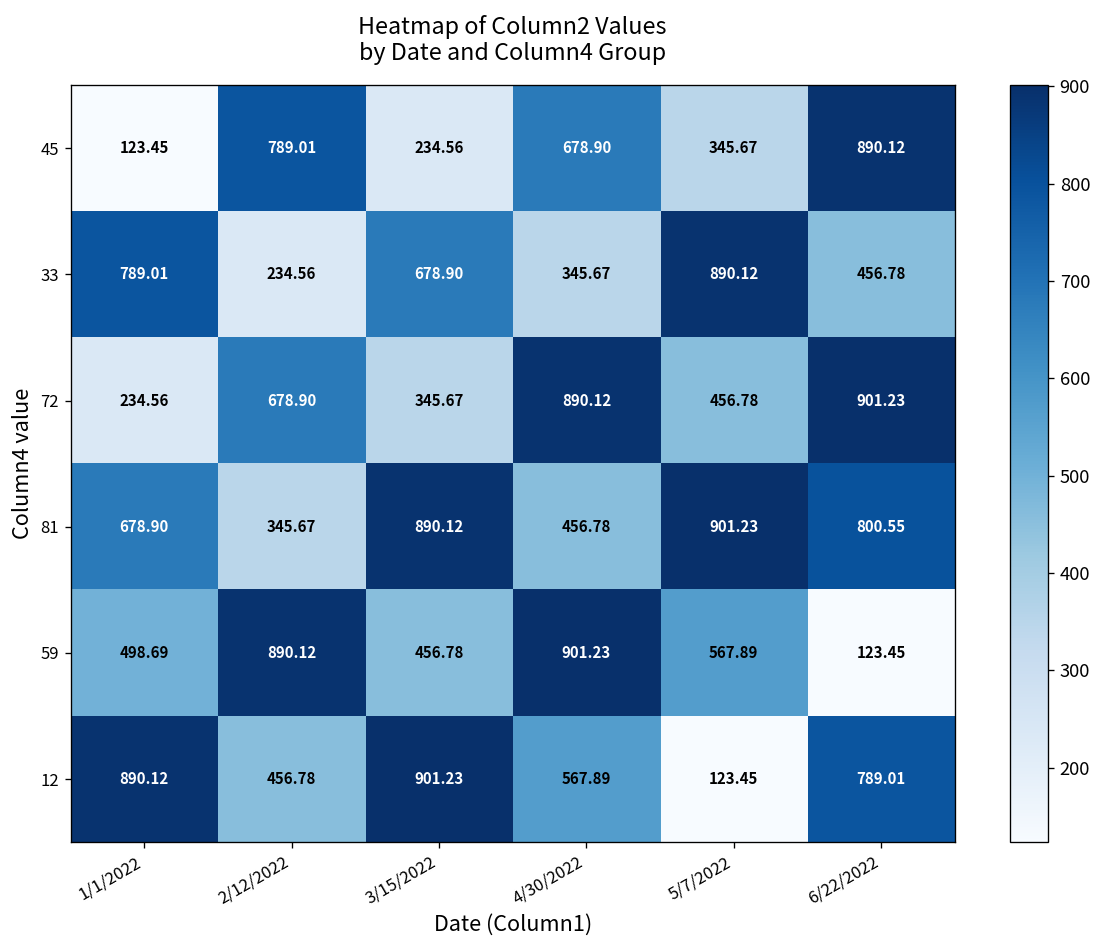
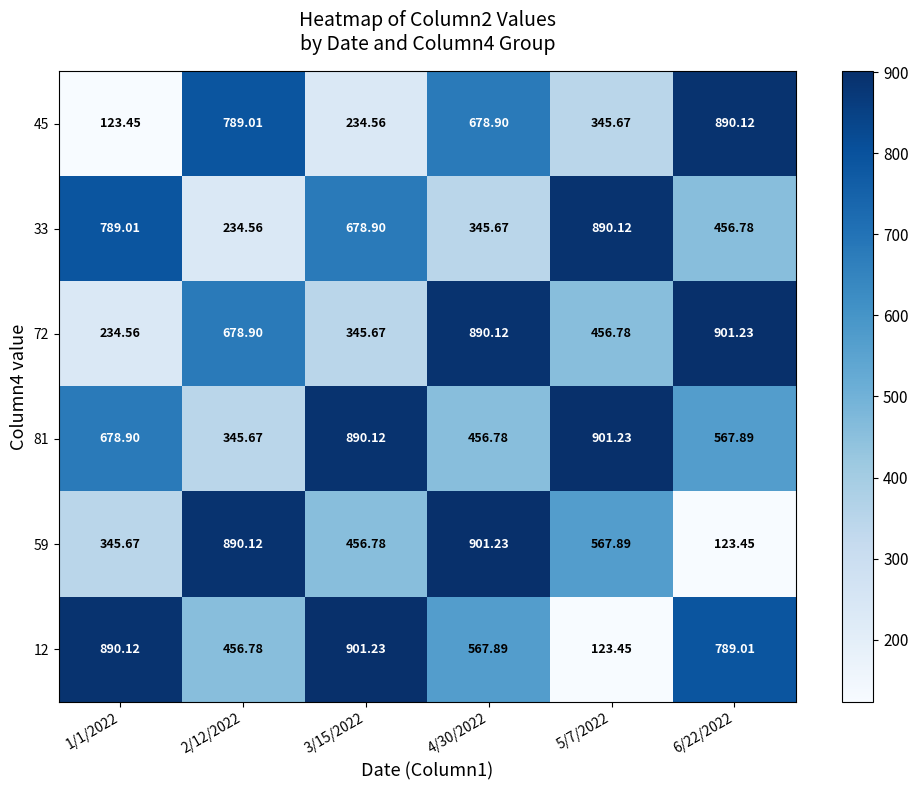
  {
    "45": {
      "1/1/2022": 123.45,
      "2/12/2022": 789.01,
      "3/15/2022": 234.56,
      "4/30/2022": 678.90,
      "5/7/2022": 345.67,
      "6/22/2022": 890.12
    },
    "33": {
      "1/1/2022": 789.01,
      "2/12/2022": 234.56,
      "3/15/2022": 678.90,
      "4/30/2022": 345.67,
      "5/7/2022": 890.12,
      "6/22/2022": 456.78
    },
    "72": {
      "1/1/2022": 234.56,
      "2/12/2022": 678.90,
      "3/15/2022": 345.67,
      "4/30/2022": 890.12,
      "5/7/2022": 456.78,
      "6/22/2022": 901.23
    },
    "81": {
      "1/1/2022": 678.90,
      "2/12/2022": 345.67,
      "3/15/2022": 890.12,
      "4/30/2022": 456.78,
      "5/7/2022": 901.23,
-     "6/22/2022": 800.55
+     "6/22/2022": 567.89
    },
    "59": {
-     "1/1/2022": 498.69,
+     "1/1/2022": 345.67,
      "2/12/2022": 890.12,
      "3/15/2022": 456.78,
      "4/30/2022": 901.23,
      "5/7/2022": 567.89,
      "6/22/2022": 123.45
    },
    "12": {
      "1/1/2022": 890.12,
      "2/12/2022": 456.78,
      "3/15/2022": 901.23,
      "4/30/2022": 567.89,
      "5/7/2022": 123.45,
      "6/22/2022": 789.01
    }
  }
